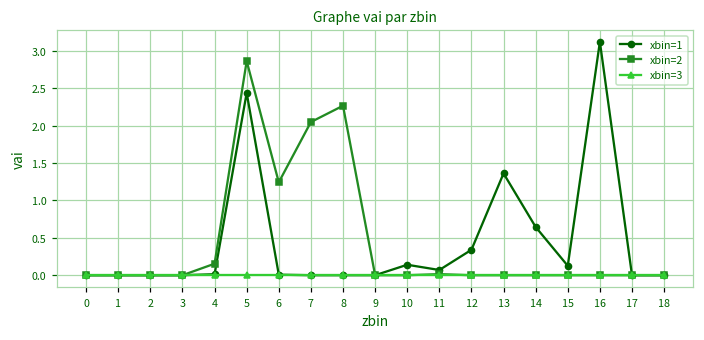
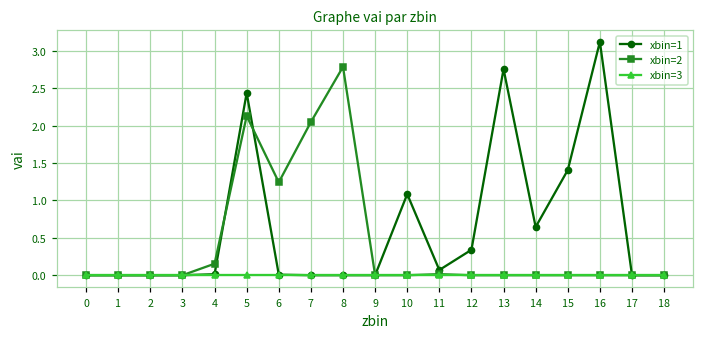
  {
    "xbin=1": {
      "5": 2.4,
-     "10": 0.1,
+     "10": 1.1,
      "11": 0.1,
      "12": 0.3,
-     "13": 1.4,
+     "13": 2.8,
      "14": 0.6,
-     "15": 0.1,
+     "15": 1.4,
      "16": 3.1
    },
    "xbin=2": {
      "4": 0.2,
-     "5": 2.9,
+     "5": 2.1,
      "6": 1.2,
      "7": 2.0,
-     "8": 2.3
+     "8": 2.8
    },
    "xbin=3": {
      "5": 0.0
    }
  }
